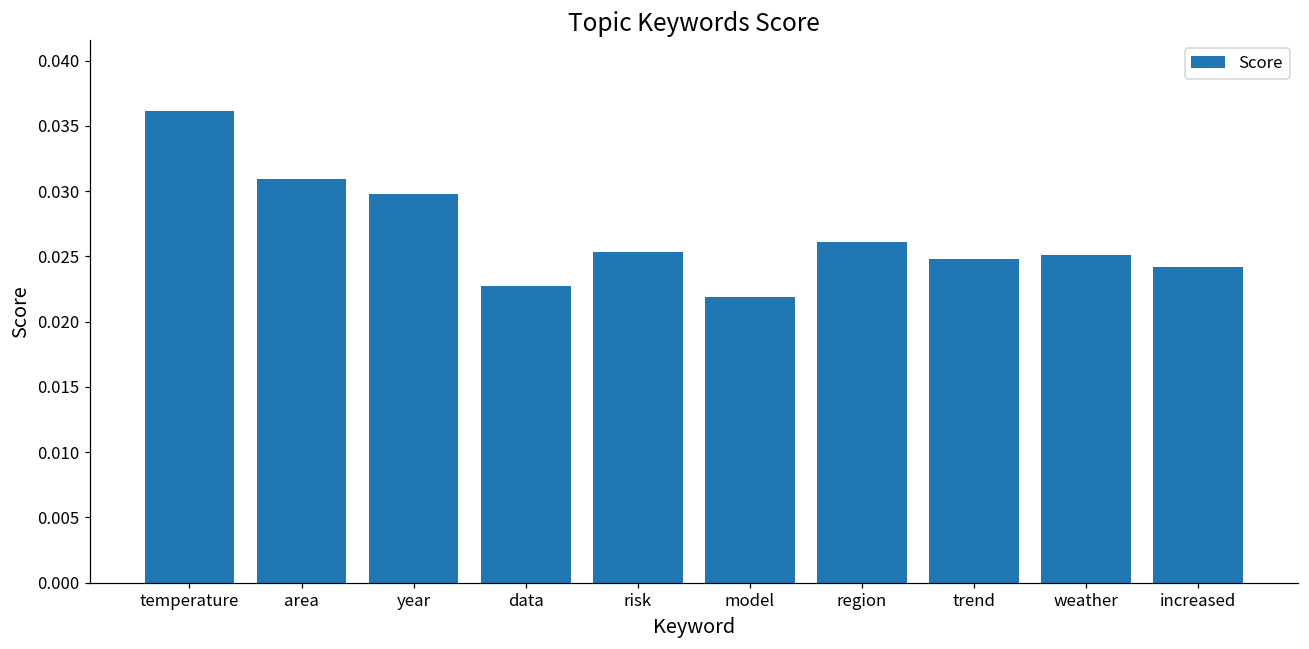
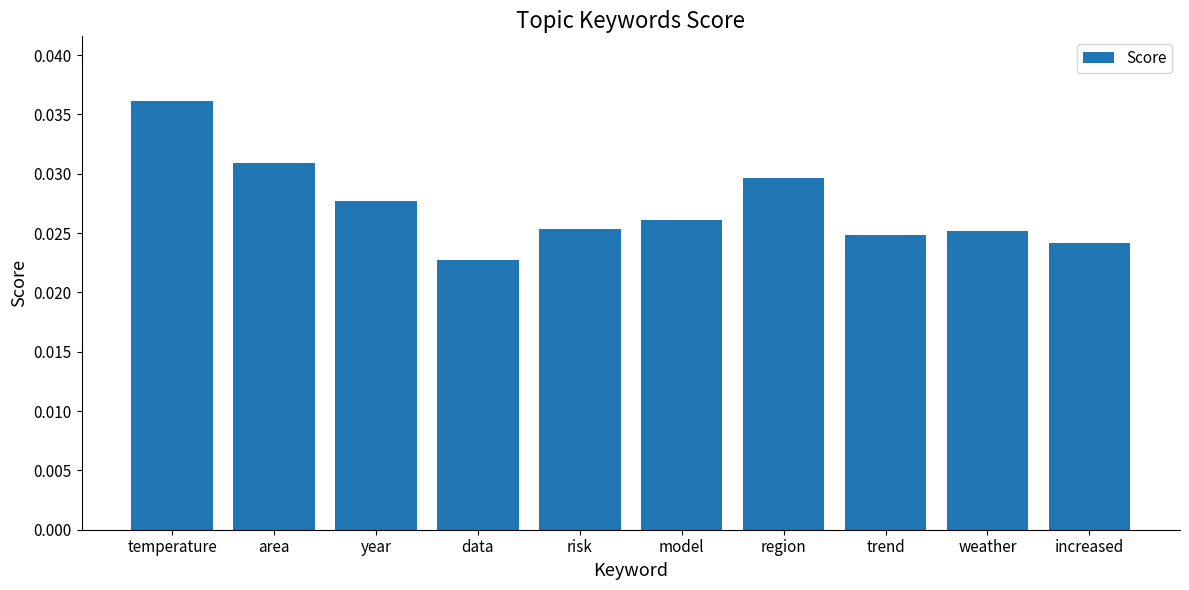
  {
    "temperature": 0.0362,
    "area": 0.0309,
-   "year": 0.0297,
+   "year": 0.0277,
    "data": 0.0227,
    "risk": 0.0254,
-   "model": 0.0219,
-   "region": 0.0261,
+   "model": 0.0261,
+   "region": 0.0296,
    "trend": 0.0248,
    "weather": 0.0251,
    "increased": 0.0242
  }
